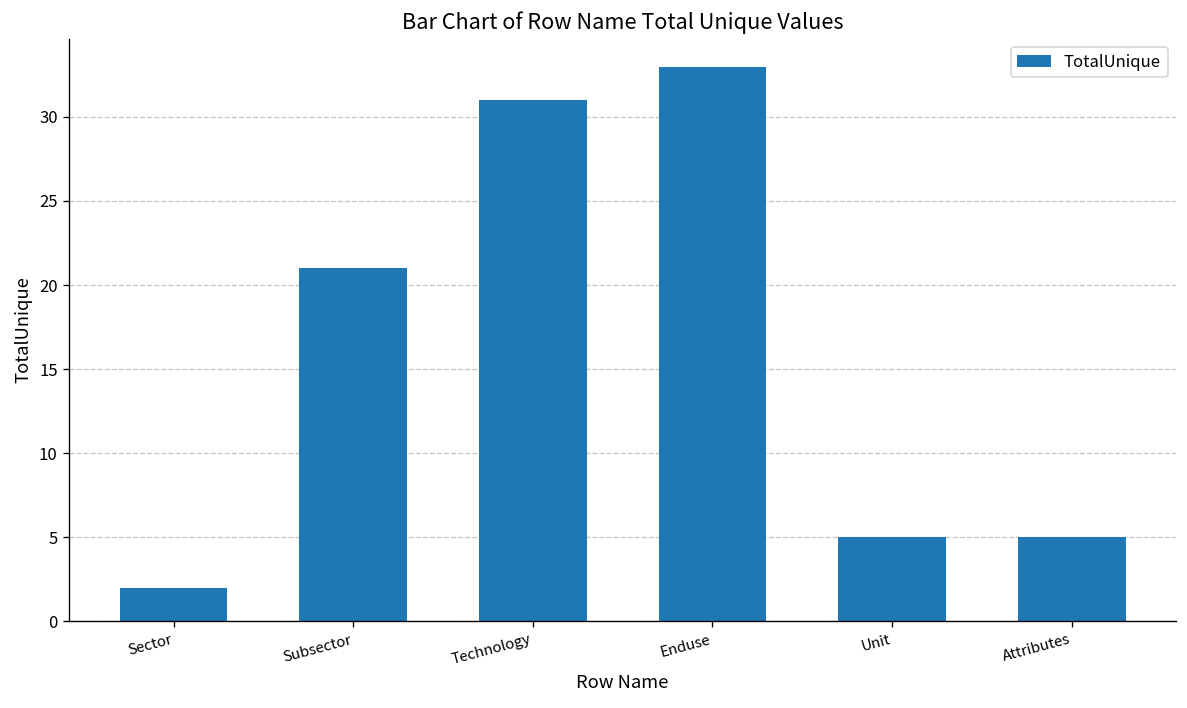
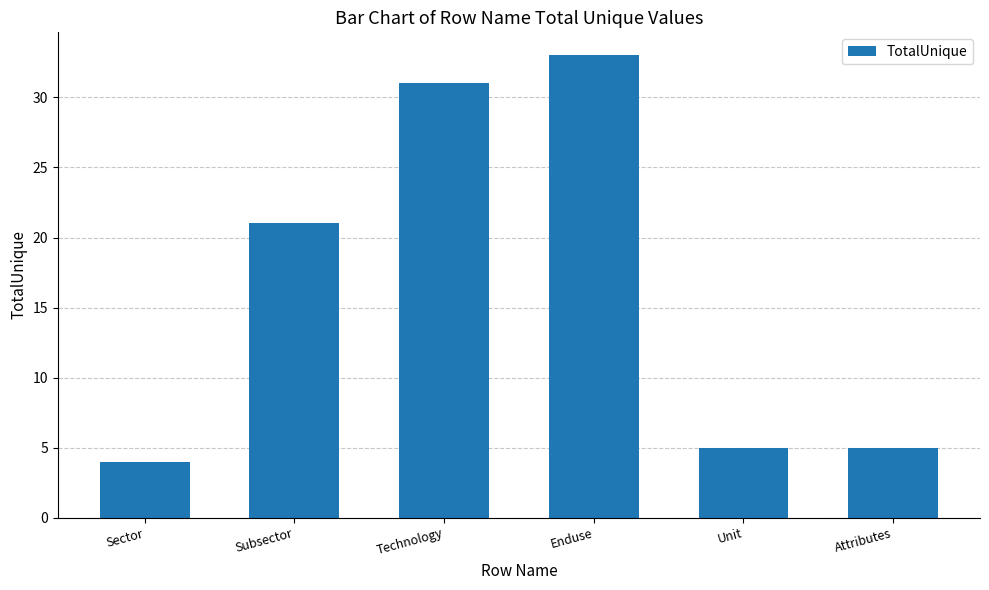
  {
-   "Sector": 2,
+   "Sector": 4,
    "Subsector": 21,
    "Technology": 31,
    "Enduse": 33,
    "Unit": 5,
    "Attributes": 5
  }
